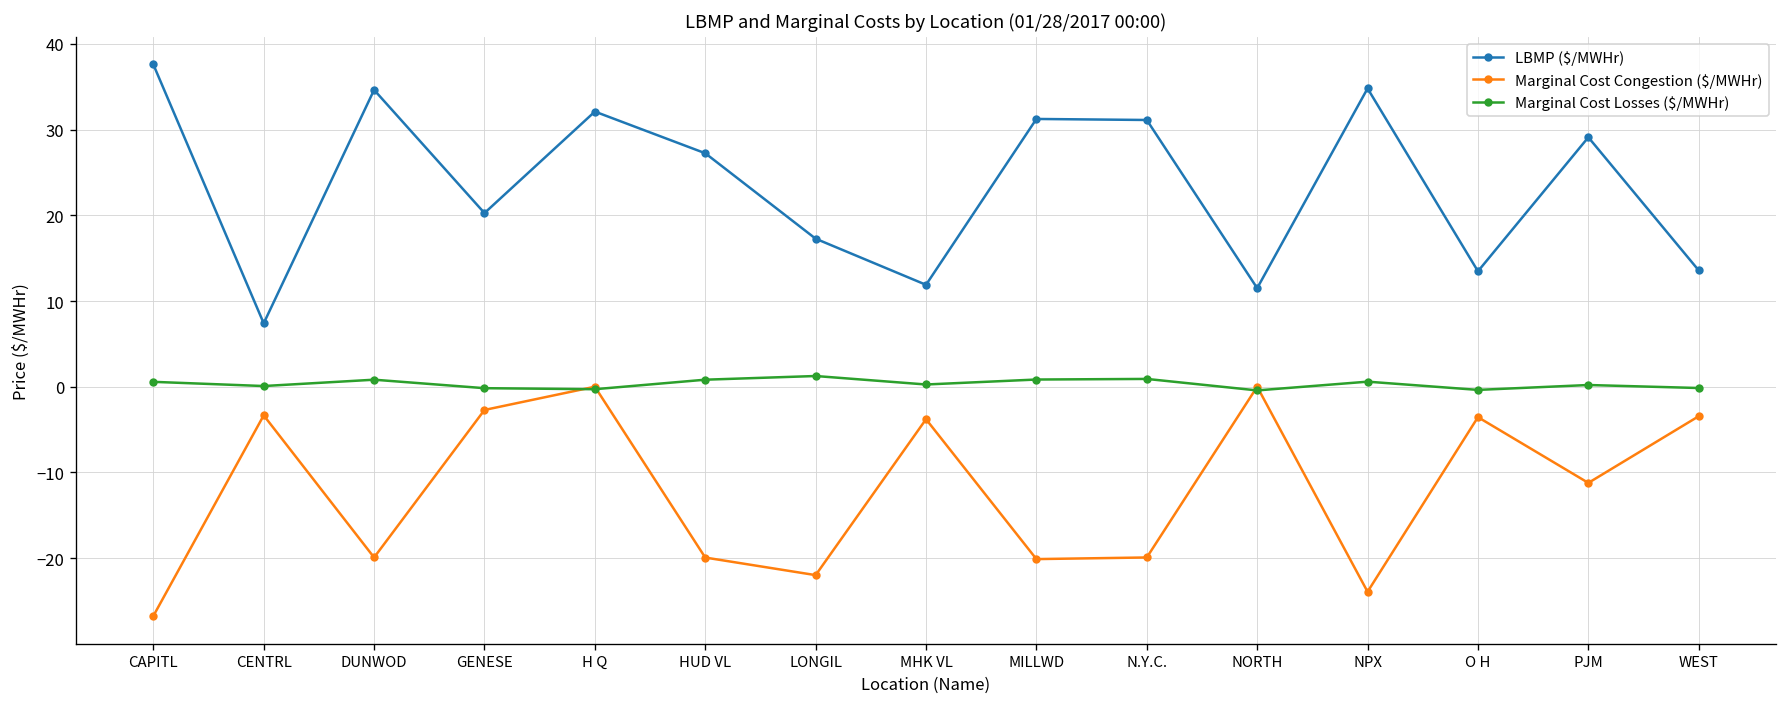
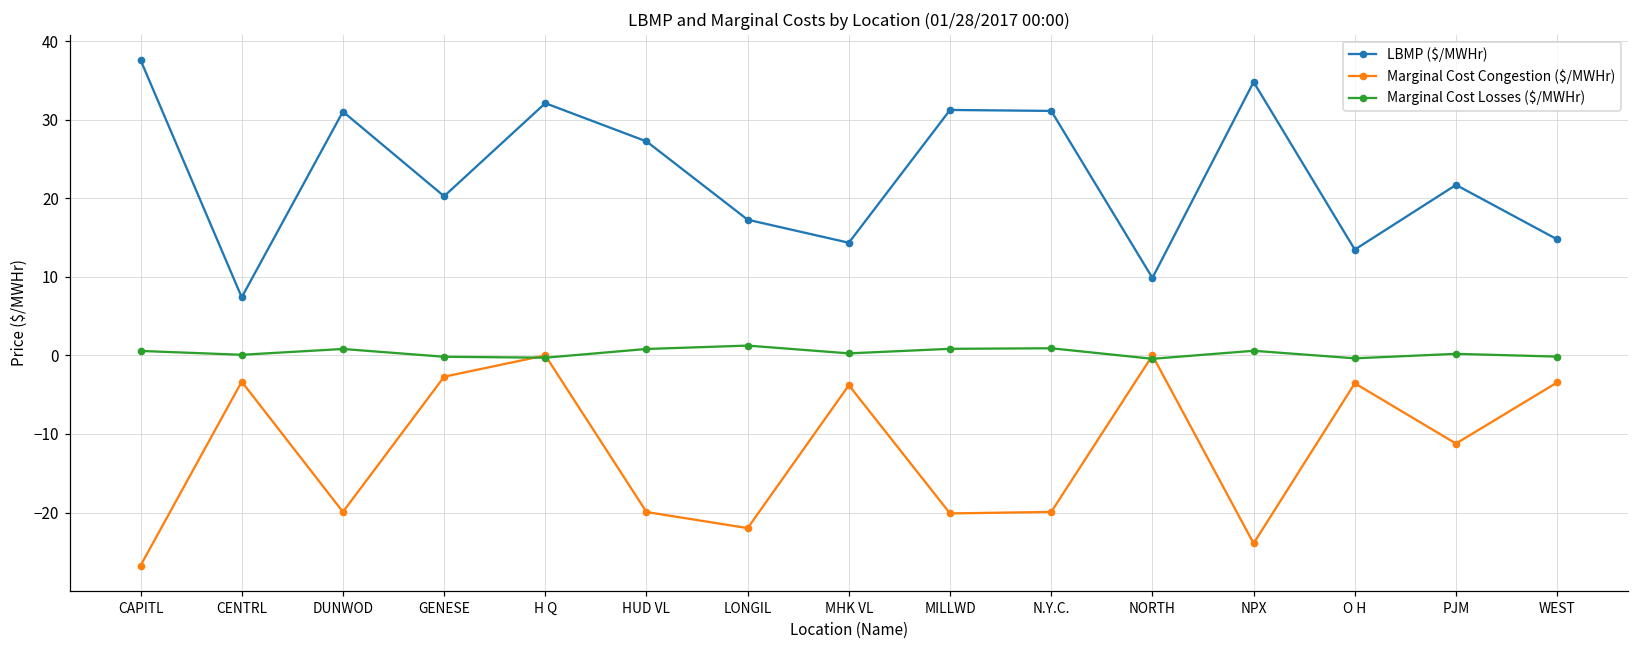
  {
    "LBMP ($/MWHr)": {
      "CAPITL": 38,
      "CENTRL": 7,
-     "DUNWOD": 35,
+     "DUNWOD": 31,
      "GENESE": 20,
      "H Q": 32,
      "HUD VL": 27,
      "LONGIL": 17,
-     "MHK VL": 12,
+     "MHK VL": 14,
      "MILLWD": 31,
      "N.Y.C.": 31,
-     "NORTH": 12,
+     "NORTH": 10,
      "NPX": 35,
      "O H": 13,
-     "PJM": 29,
-     "WEST": 14
+     "PJM": 22,
+     "WEST": 15
    },
    "Marginal Cost Congestion ($/MWHr)": {
      "CAPITL": -27,
      "CENTRL": -3,
      "DUNWOD": -20,
      "GENESE": -3,
      "HUD VL": -20,
      "LONGIL": -22,
      "MHK VL": -4,
      "MILLWD": -20,
      "N.Y.C.": -20,
      "NORTH": 0,
      "NPX": -24,
      "O H": -4,
      "PJM": -11,
      "WEST": -3
    },
    "Marginal Cost Losses ($/MWHr)": {
      "CAPITL": 1,
      "CENTRL": 0,
      "DUNWOD": 1,
      "GENESE": 0,
      "HUD VL": 1,
      "LONGIL": 1,
      "MHK VL": 0,
      "MILLWD": 1,
      "N.Y.C.": 1,
      "NORTH": 0,
      "NPX": 1,
      "O H": 0,
      "PJM": 0,
      "WEST": 0
    }
  }
